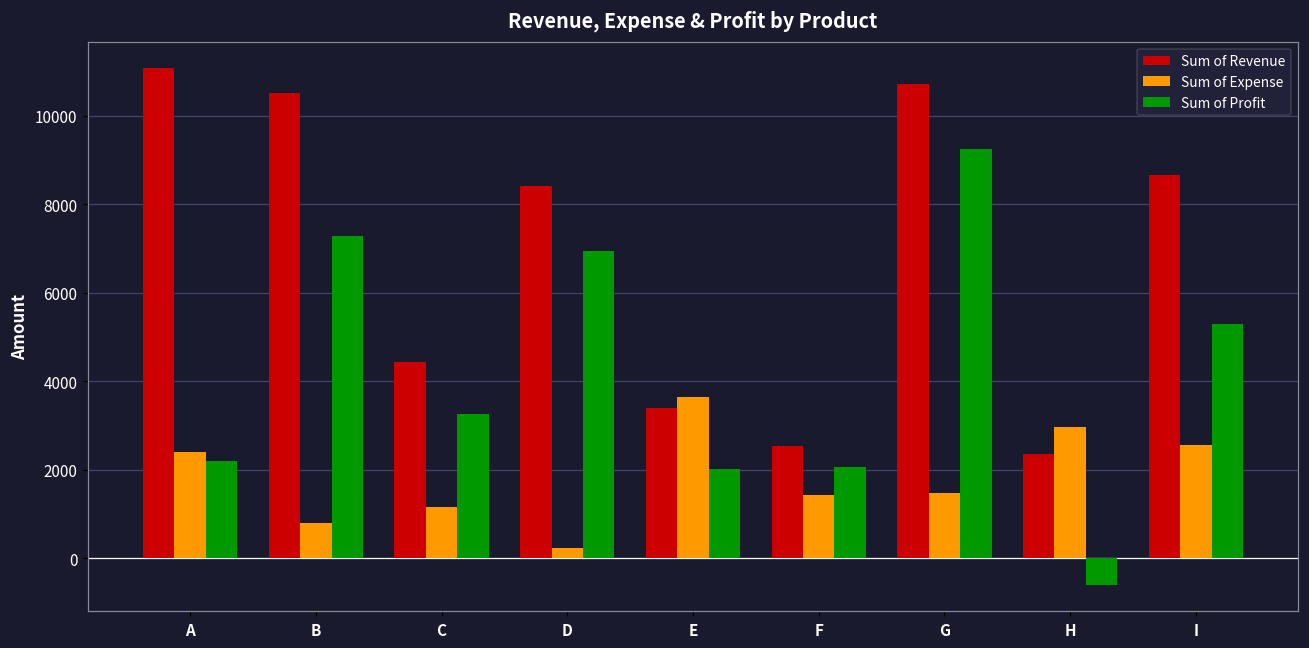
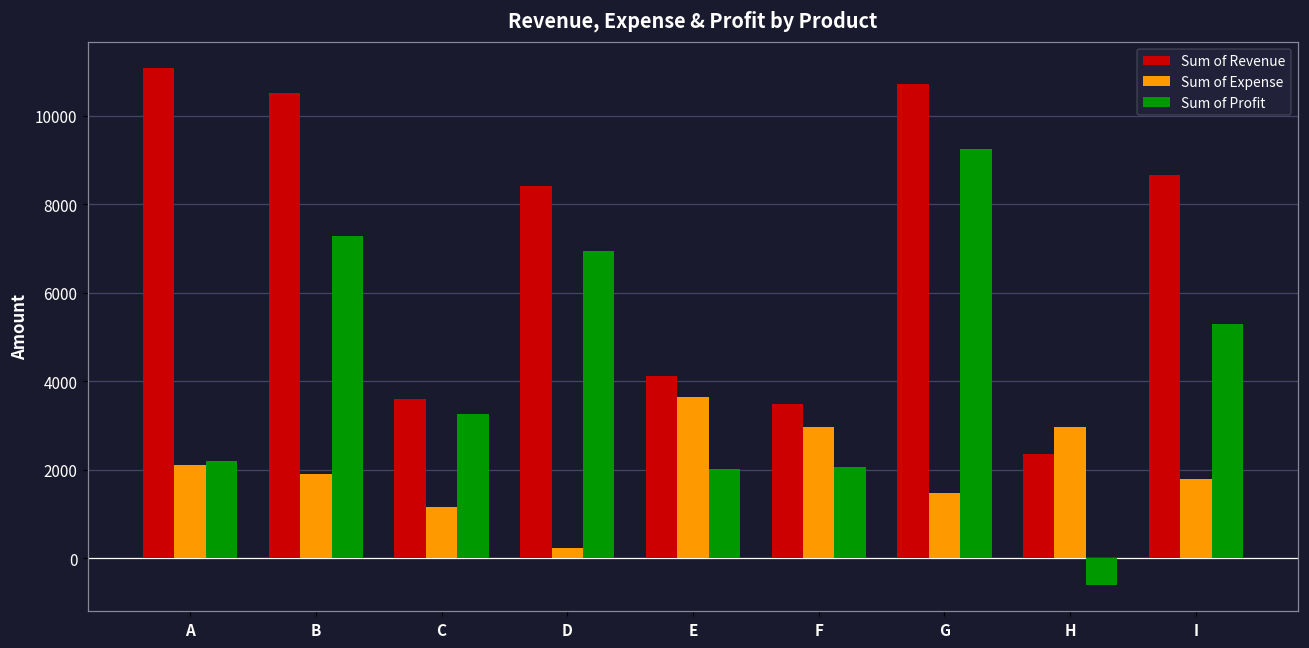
  {
    "Sum of Revenue": {
      "A": 11100,
      "B": 10500,
-     "C": 4400,
+     "C": 3600,
      "D": 8400,
-     "E": 3400,
-     "F": 2500,
+     "E": 4100,
+     "F": 3500,
      "G": 10700,
      "H": 2400,
      "I": 8700
    },
    "Sum of Expense": {
-     "A": 2400,
-     "B": 800,
+     "A": 2100,
+     "B": 1900,
      "C": 1200,
      "D": 200,
      "E": 3600,
-     "F": 1400,
+     "F": 3000,
      "G": 1500,
      "H": 3000,
-     "I": 2600
+     "I": 1800
    },
    "Sum of Profit": {
      "A": 2200,
      "B": 7300,
      "C": 3300,
      "D": 7000,
      "E": 2000,
      "F": 2000,
      "G": 9300,
      "H": -600,
      "I": 5300
    }
  }
